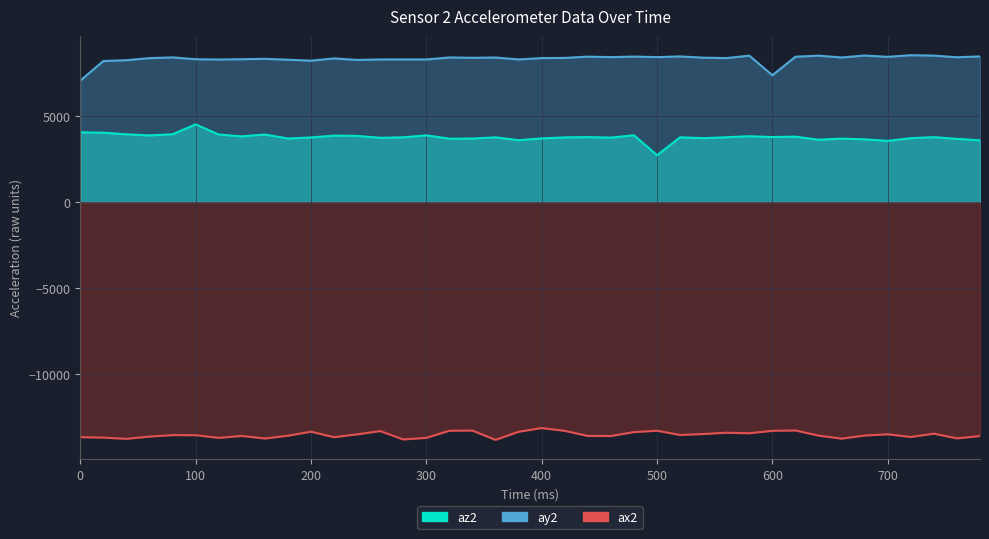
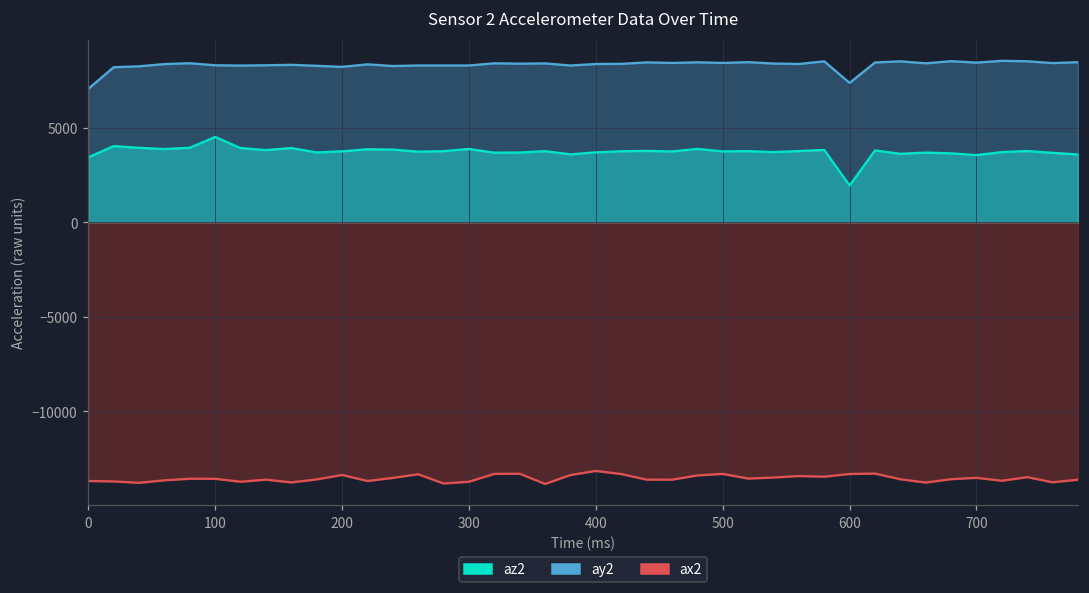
  {
    "az2": {
-     "0": 4100,
+     "0": 3400,
      "100": 4500,
      "200": 3800,
      "300": 3900,
      "400": 3700,
-     "500": 2700,
-     "600": 3800,
+     "500": 3800,
+     "600": 1900,
      "700": 3600
    },
    "ay2": {
      "0": 7100,
      "100": 8300,
      "200": 8200,
      "300": 8300,
      "400": 8400,
      "500": 8400,
      "600": 7400,
      "700": 8500
    }
  }
